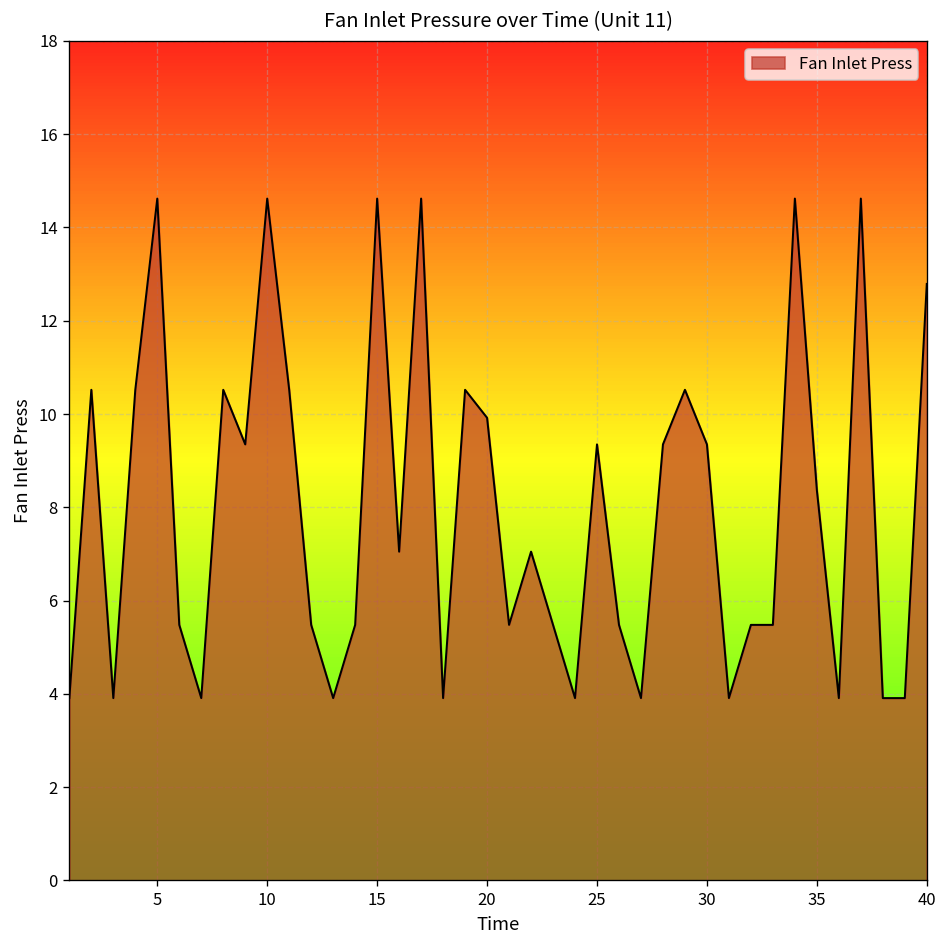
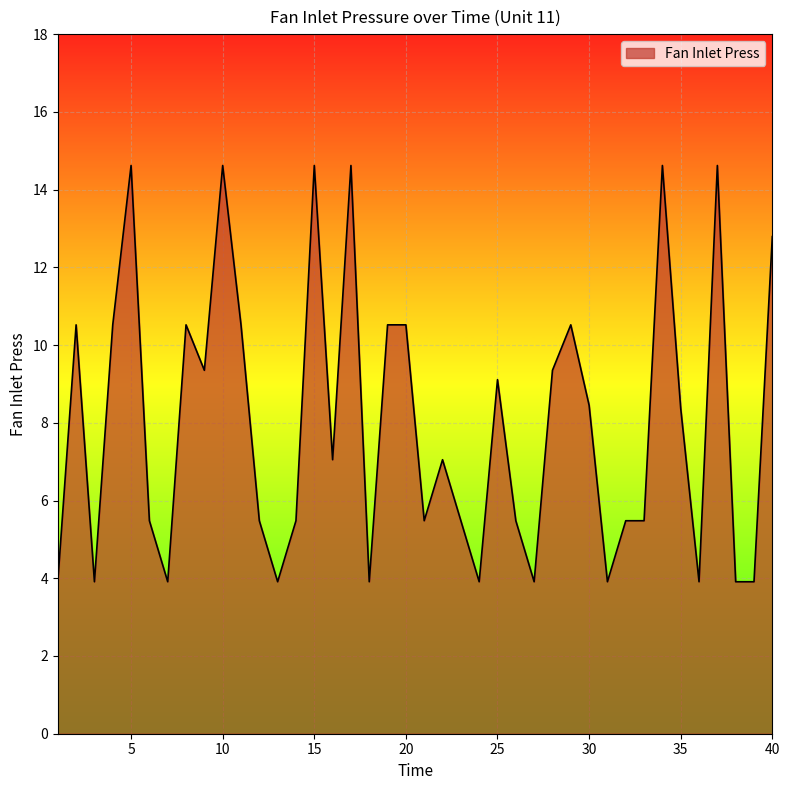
  {
    "5": 14.6,
    "10": 14.6,
    "15": 14.6,
-   "20": 9.9,
-   "25": 9.4,
-   "30": 9.4,
+   "20": 10.5,
+   "25": 9.1,
+   "30": 8.5,
    "35": 8.4,
    "40": 12.8
  }
